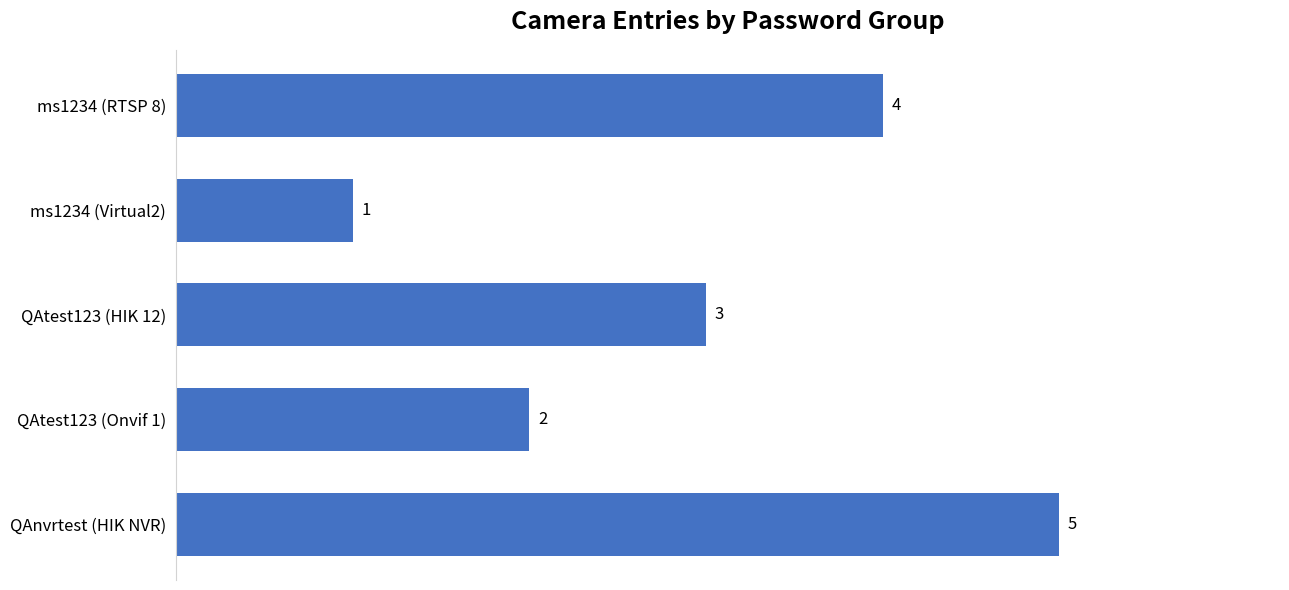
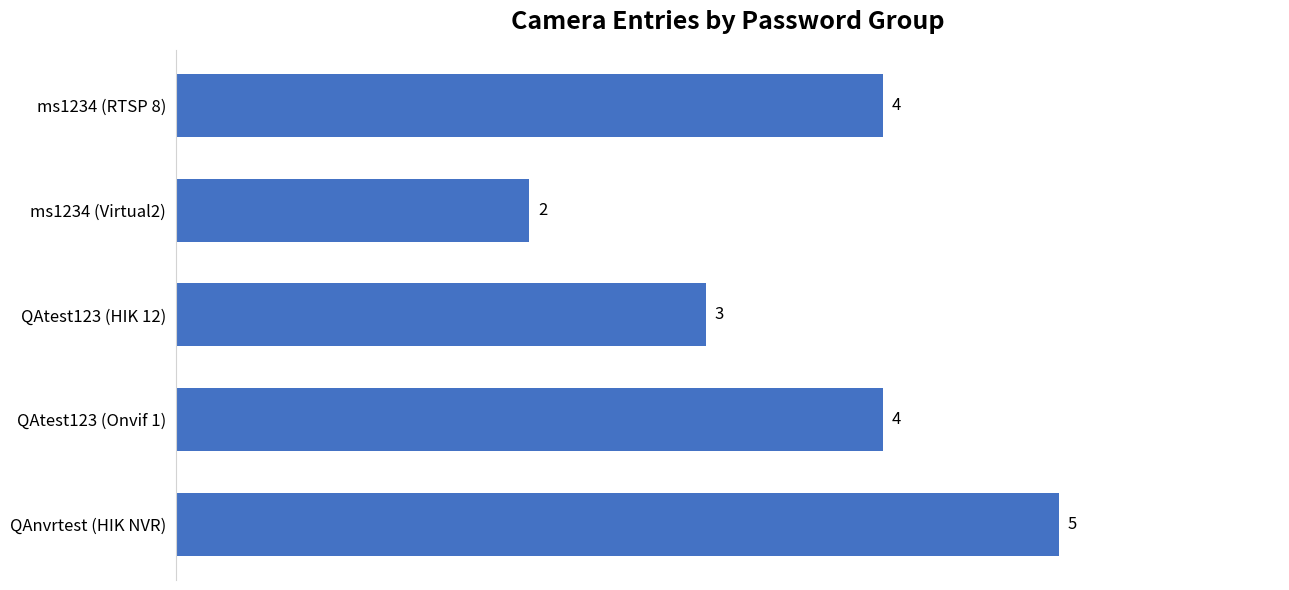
  {
    "ms1234 (RTSP 8)": 4,
-   "ms1234 (Virtual2)": 1,
+   "ms1234 (Virtual2)": 2,
    "QAtest123 (HIK 12)": 3,
-   "QAtest123 (Onvif 1)": 2,
+   "QAtest123 (Onvif 1)": 4,
    "QAnvrtest (HIK NVR)": 5
  }
